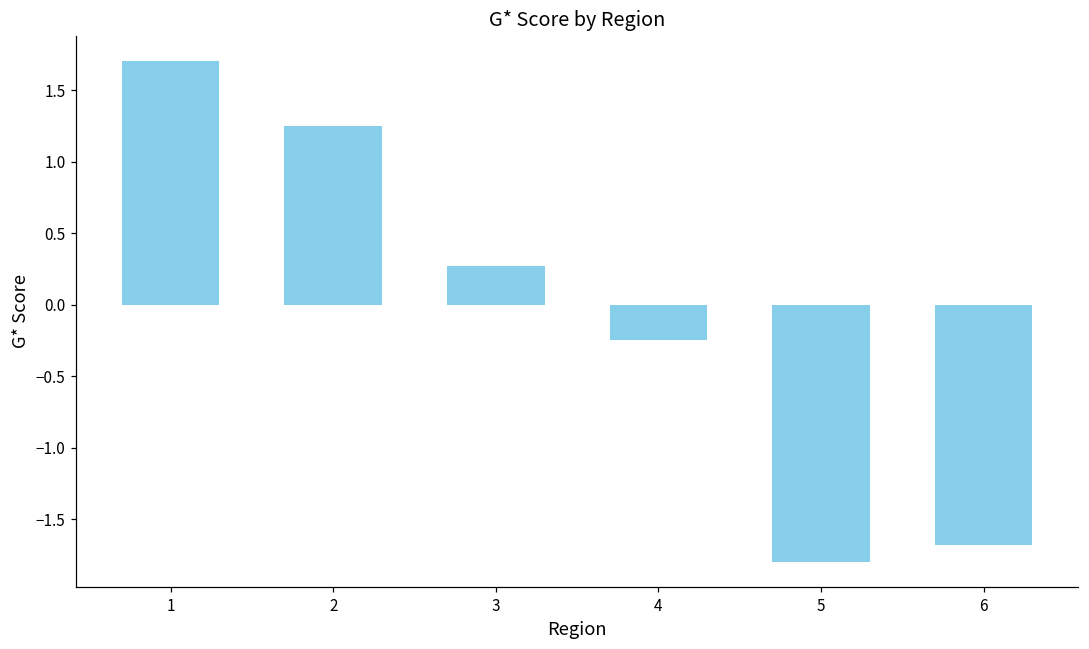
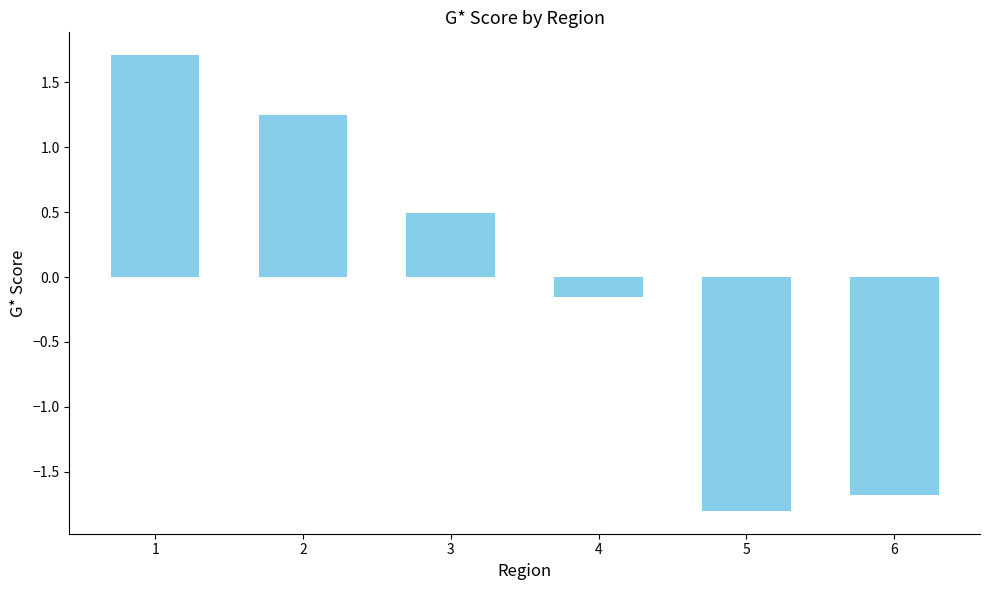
  {
    "1": 1.71,
    "2": 1.25,
-   "3": 0.27,
-   "4": -0.24,
+   "3": 0.49,
+   "4": -0.15,
    "5": -1.80,
    "6": -1.68
  }
